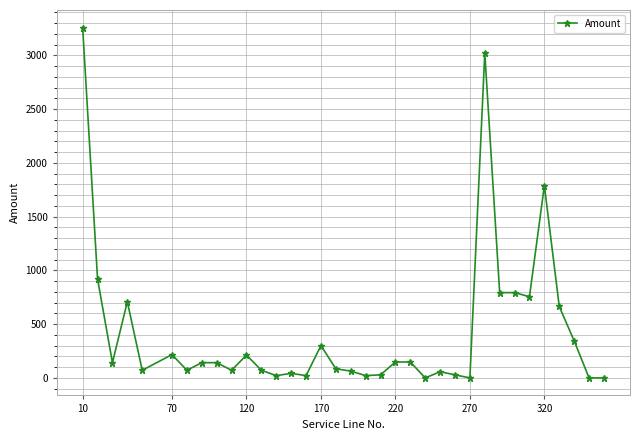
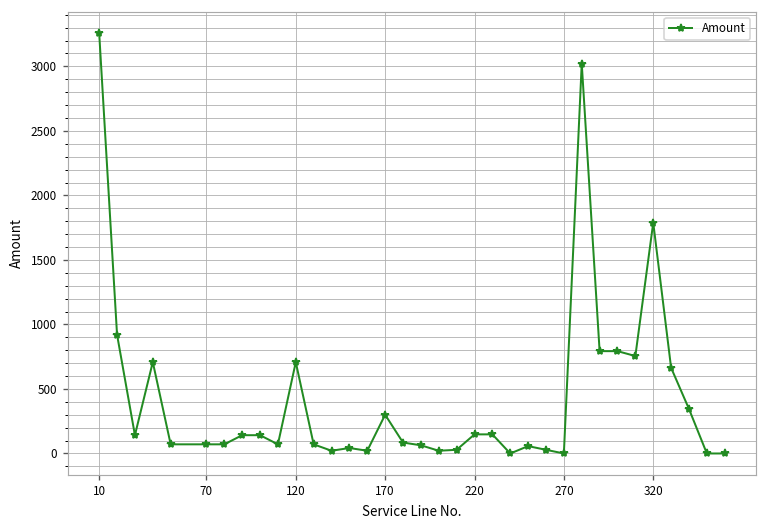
  {
    "10": 3260,
-   "70": 220,
-   "120": 210,
+   "70": 70,
+   "120": 710,
    "170": 300,
    "220": 150,
    "270": 0,
    "320": 1790
  }
